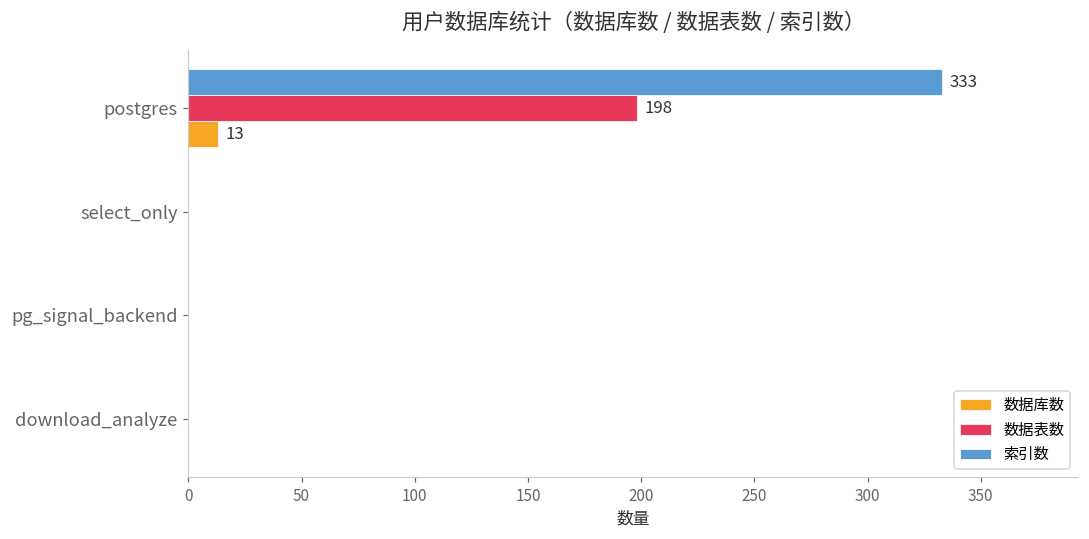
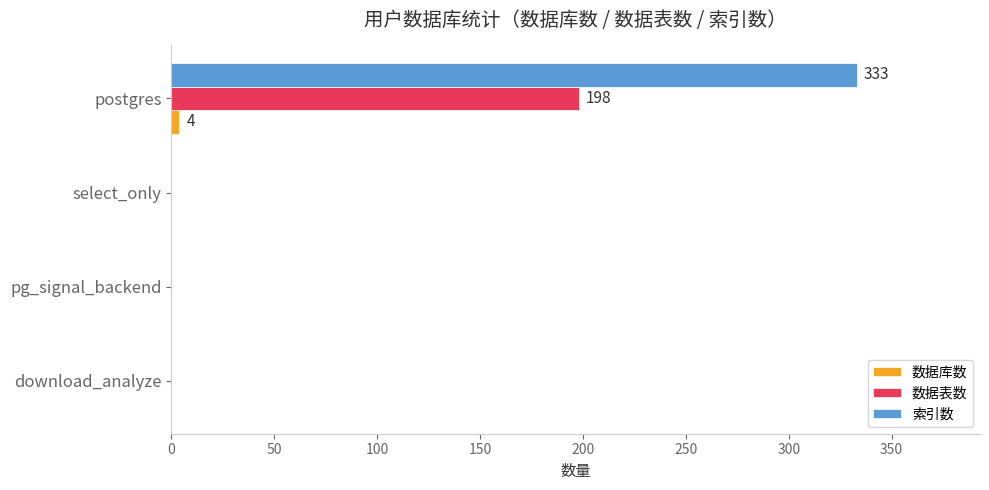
  {
    "数据库数": {
-     "postgres": 13
+     "postgres": 4
    },
    "数据表数": {
      "postgres": 198
    },
    "索引数": {
      "postgres": 333
    }
  }
